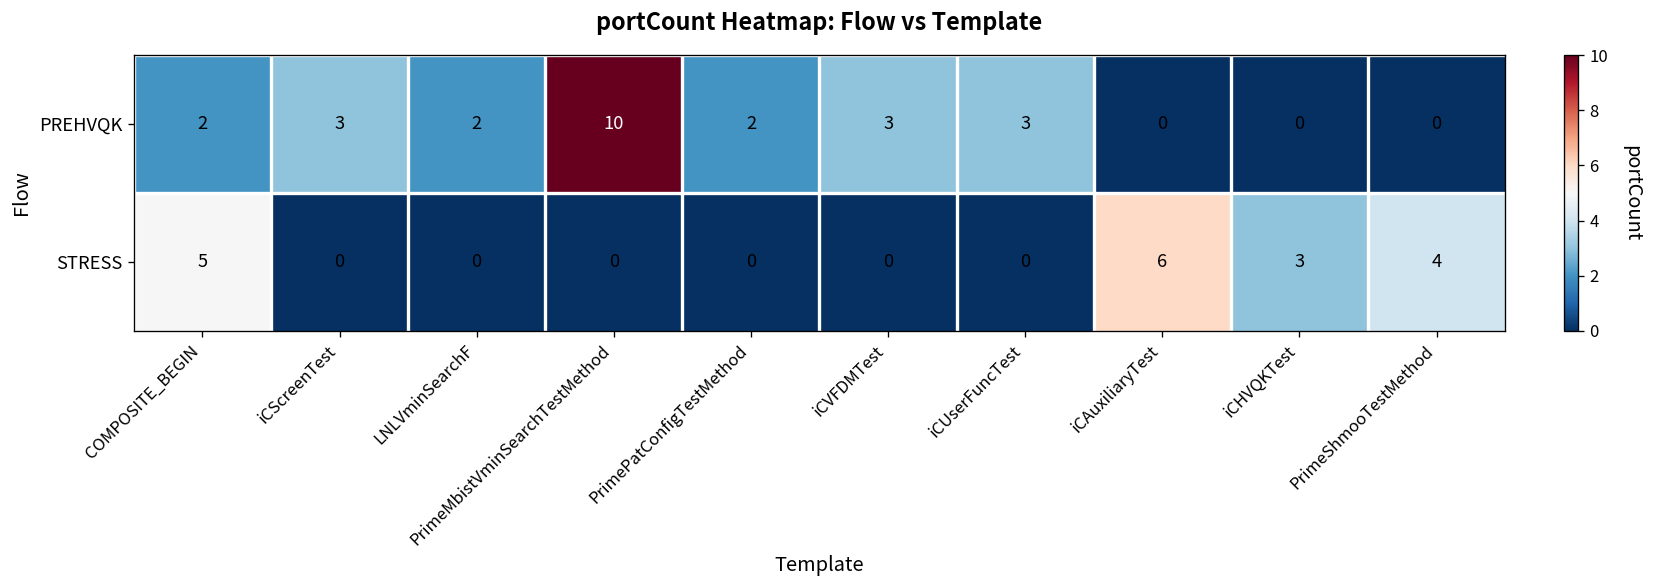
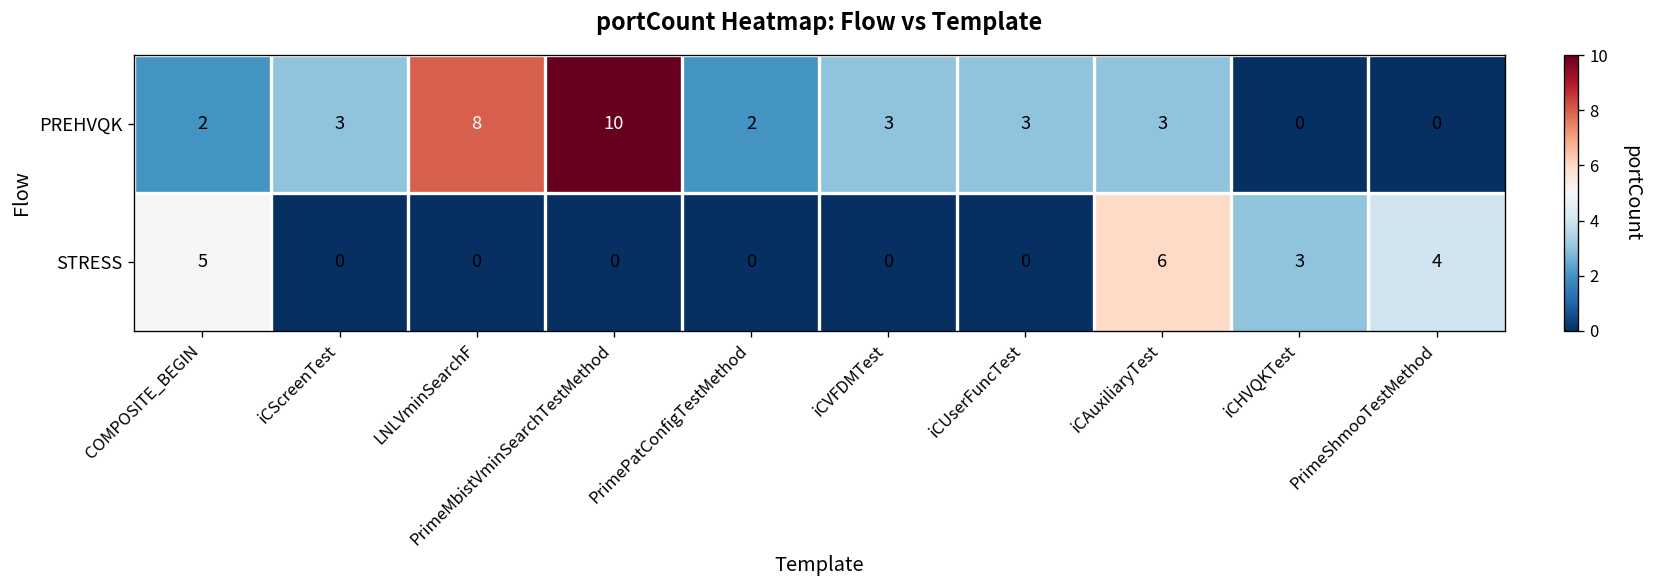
  {
    "PREHVQK": {
      "COMPOSITE_BEGIN": 2,
      "iCScreenTest": 3,
-     "LNLVminSearchF": 2,
+     "LNLVminSearchF": 8,
      "PrimeMbistVminSearchTestMethod": 10,
      "PrimePatConfigTestMethod": 2,
      "iCVFDMTest": 3,
      "iCUserFuncTest": 3,
-     "iCAuxiliaryTest": 0,
+     "iCAuxiliaryTest": 3,
      "iCHVQKTest": 0,
      "PrimeShmooTestMethod": 0
    },
    "STRESS": {
      "COMPOSITE_BEGIN": 5,
      "iCScreenTest": 0,
      "LNLVminSearchF": 0,
      "PrimeMbistVminSearchTestMethod": 0,
      "PrimePatConfigTestMethod": 0,
      "iCVFDMTest": 0,
      "iCUserFuncTest": 0,
      "iCAuxiliaryTest": 6,
      "iCHVQKTest": 3,
      "PrimeShmooTestMethod": 4
    }
  }
